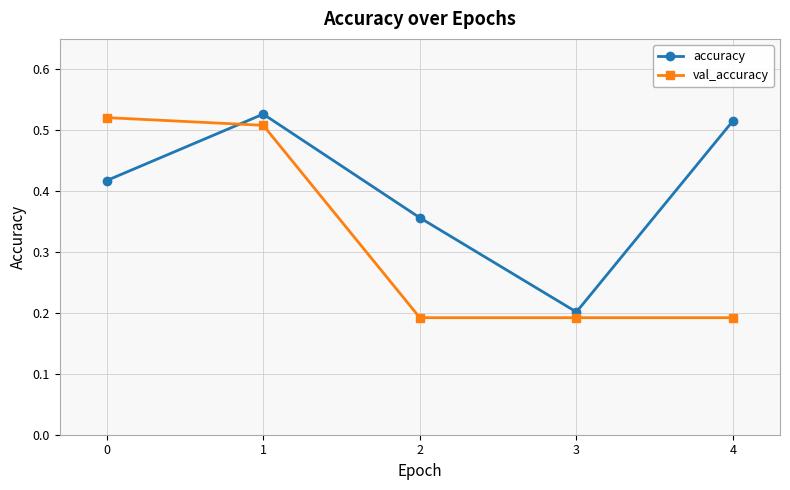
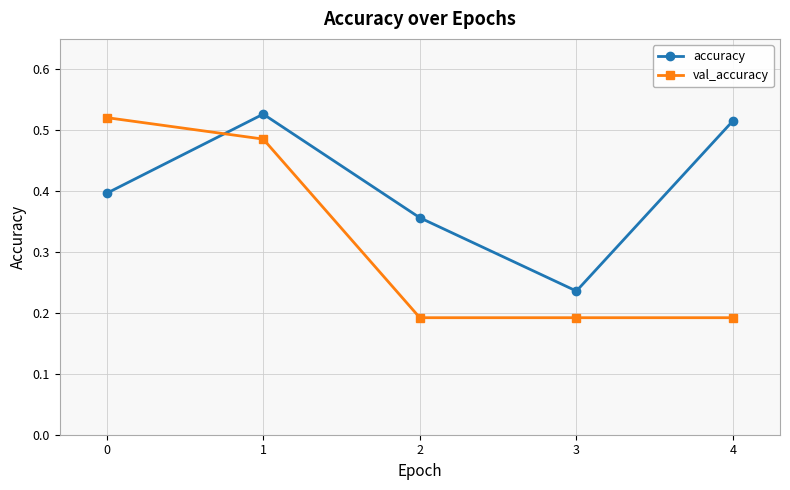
  {
    "accuracy": {
-     "0": 0.42,
+     "0": 0.40,
      "1": 0.53,
      "2": 0.36,
-     "3": 0.20,
+     "3": 0.24,
      "4": 0.52
    },
    "val_accuracy": {
      "0": 0.52,
-     "1": 0.51,
+     "1": 0.49,
      "2": 0.19,
      "3": 0.19,
      "4": 0.19
    }
  }
